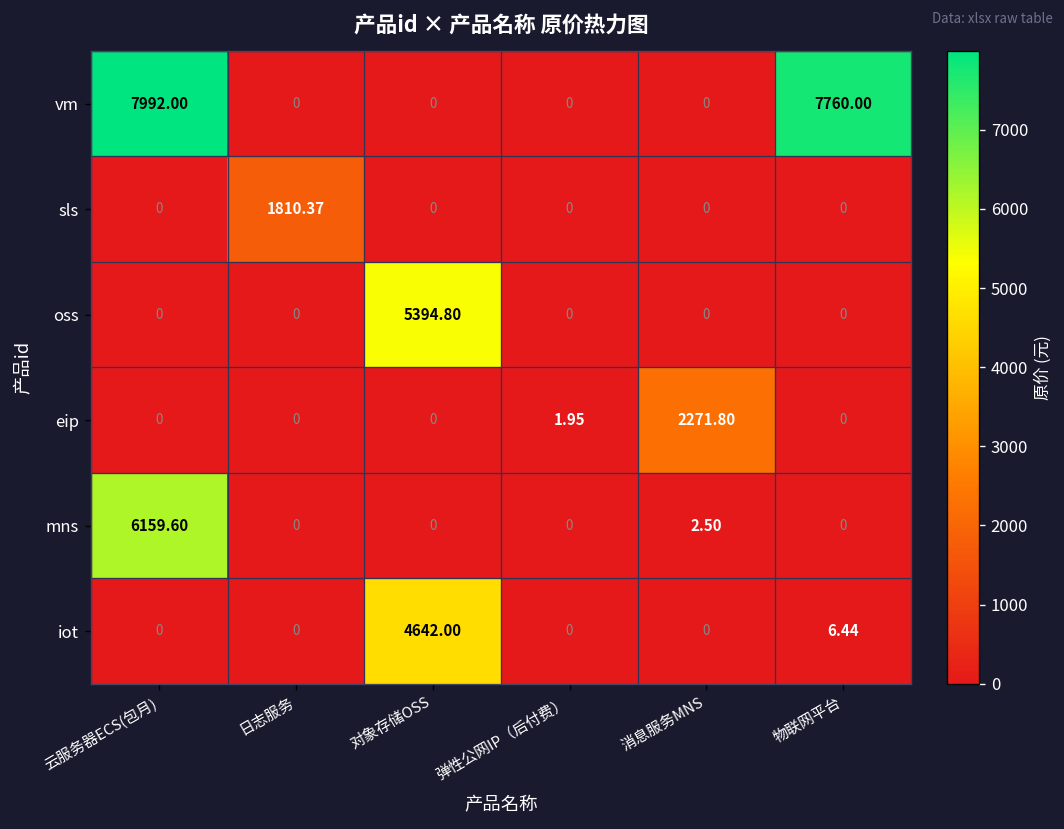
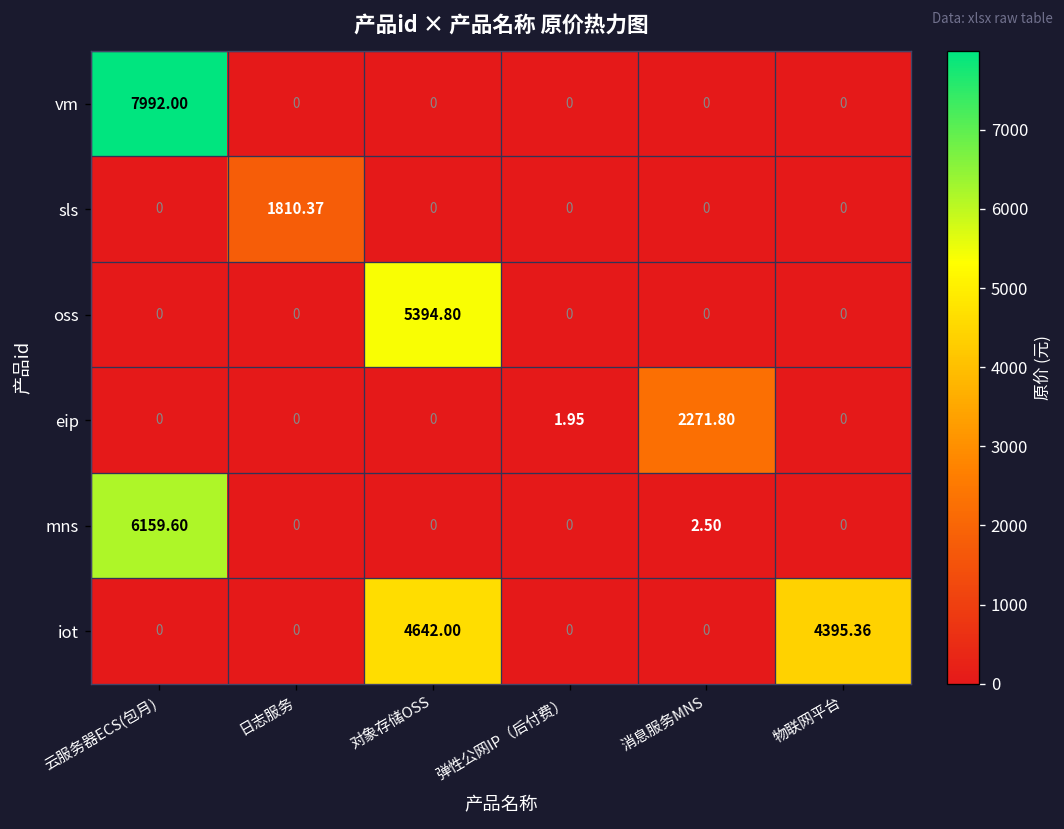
  {
    "vm": {
      "云服务器ECS(包月)": 7992.00,
      "日志服务": 0,
      "对象存储OSS": 0,
      "弹性公网IP（后付费）": 0,
      "消息服务MNS": 0,
-     "物联网平台": 7760.00
+     "物联网平台": 0
    },
    "sls": {
      "云服务器ECS(包月)": 0,
      "日志服务": 1810.37,
      "对象存储OSS": 0,
      "弹性公网IP（后付费）": 0,
      "消息服务MNS": 0,
      "物联网平台": 0
    },
    "oss": {
      "云服务器ECS(包月)": 0,
      "日志服务": 0,
      "对象存储OSS": 5394.80,
      "弹性公网IP（后付费）": 0,
      "消息服务MNS": 0,
      "物联网平台": 0
    },
    "eip": {
      "云服务器ECS(包月)": 0,
      "日志服务": 0,
      "对象存储OSS": 0,
      "弹性公网IP（后付费）": 1.95,
      "消息服务MNS": 2271.80,
      "物联网平台": 0
    },
    "mns": {
      "云服务器ECS(包月)": 6159.60,
      "日志服务": 0,
      "对象存储OSS": 0,
      "弹性公网IP（后付费）": 0,
      "消息服务MNS": 2.50,
      "物联网平台": 0
    },
    "iot": {
      "云服务器ECS(包月)": 0,
      "日志服务": 0,
      "对象存储OSS": 4642.00,
      "弹性公网IP（后付费）": 0,
      "消息服务MNS": 0,
-     "物联网平台": 6.44
+     "物联网平台": 4395.36
    }
  }
